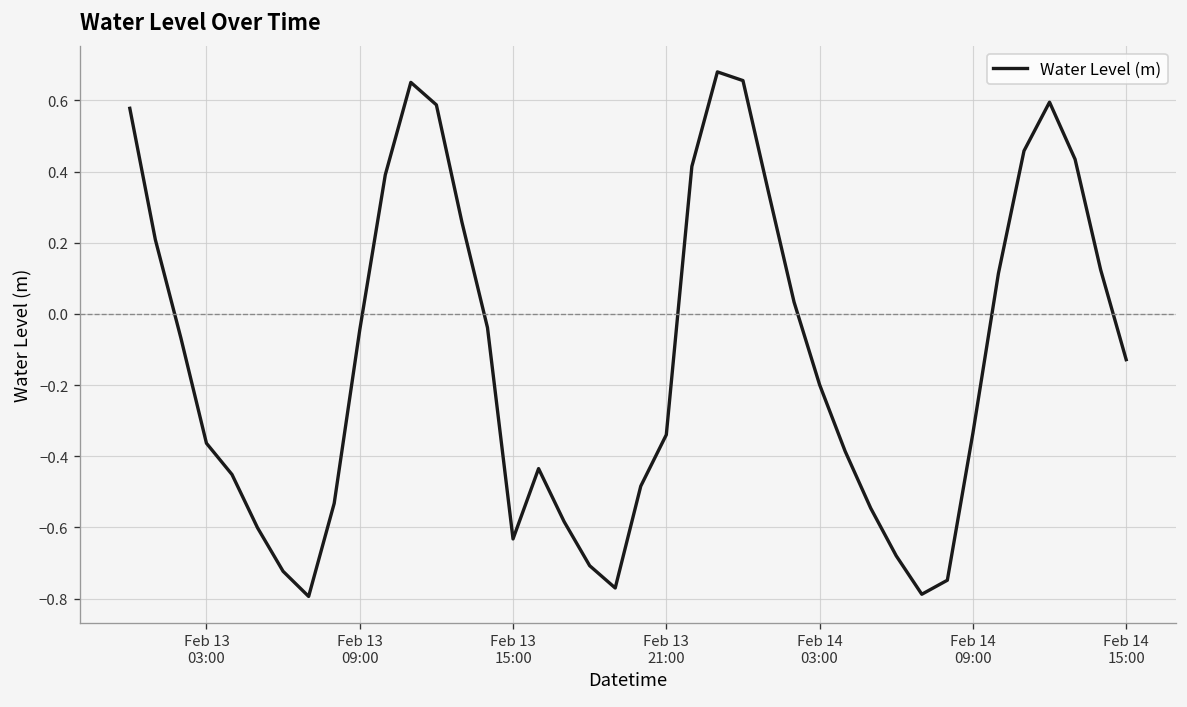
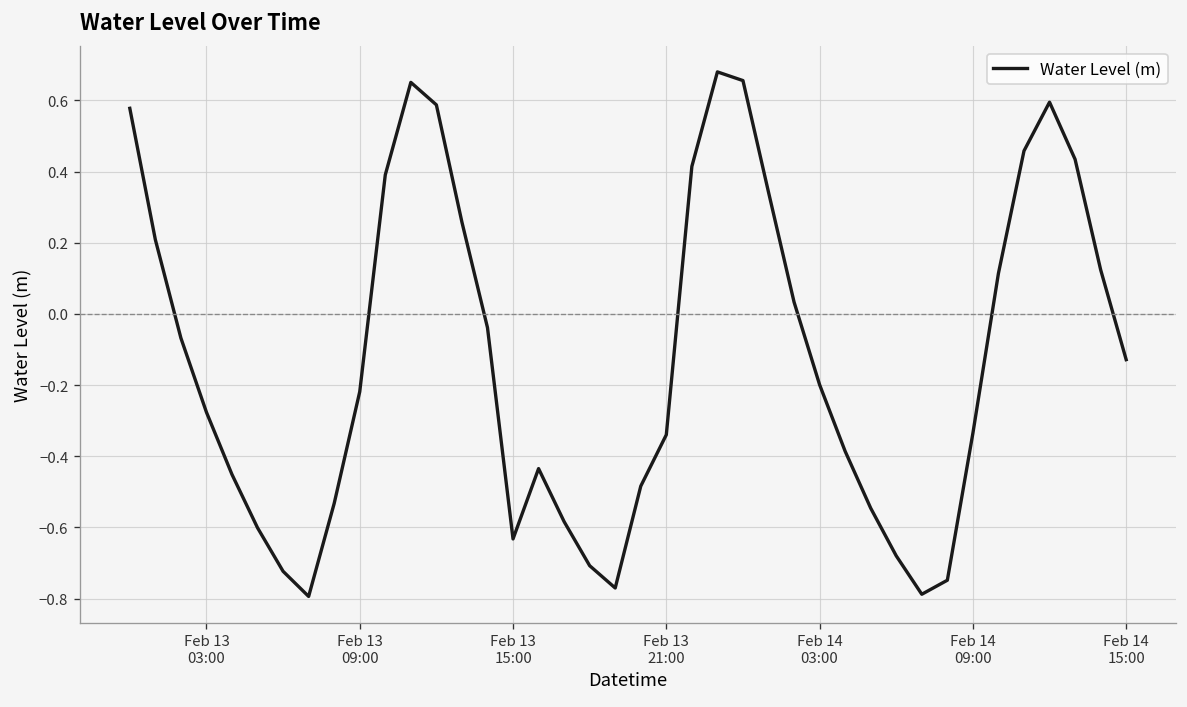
  {
-   "Feb 13 03:00": -0.36,
-   "Feb 13 09:00": -0.05,
+   "Feb 13 03:00": -0.28,
+   "Feb 13 09:00": -0.22,
    "Feb 13 15:00": -0.63,
    "Feb 13 21:00": -0.34,
    "Feb 14 03:00": -0.20,
    "Feb 14 09:00": -0.34,
    "Feb 14 15:00": -0.13
  }
